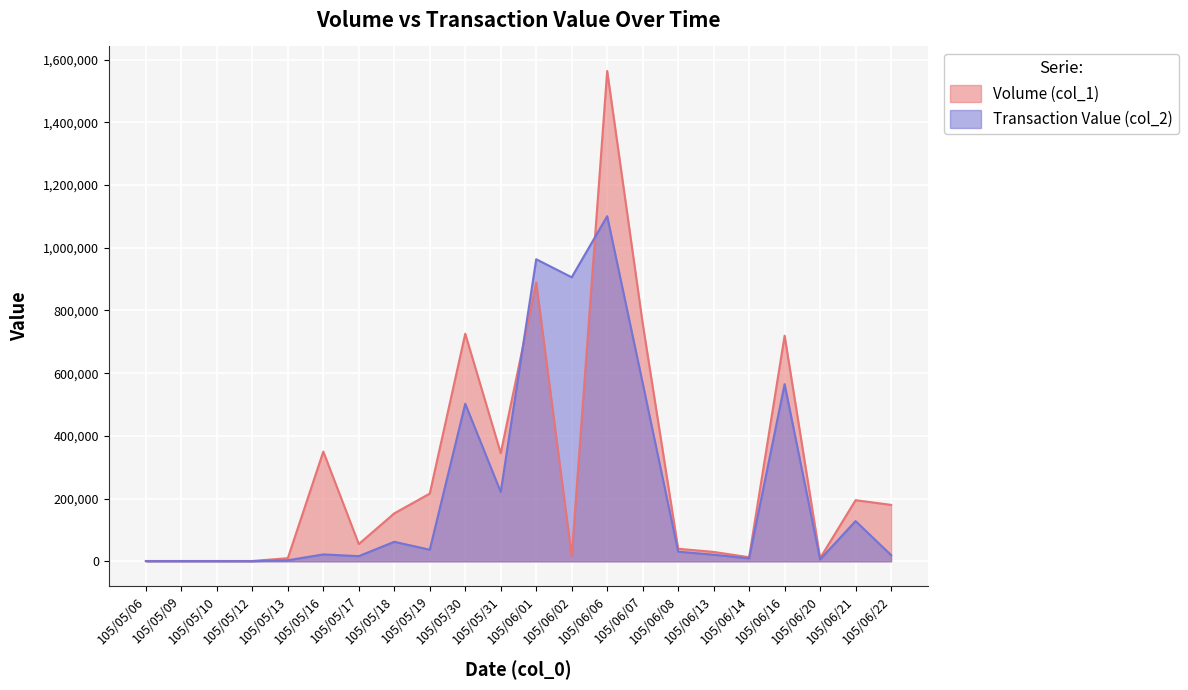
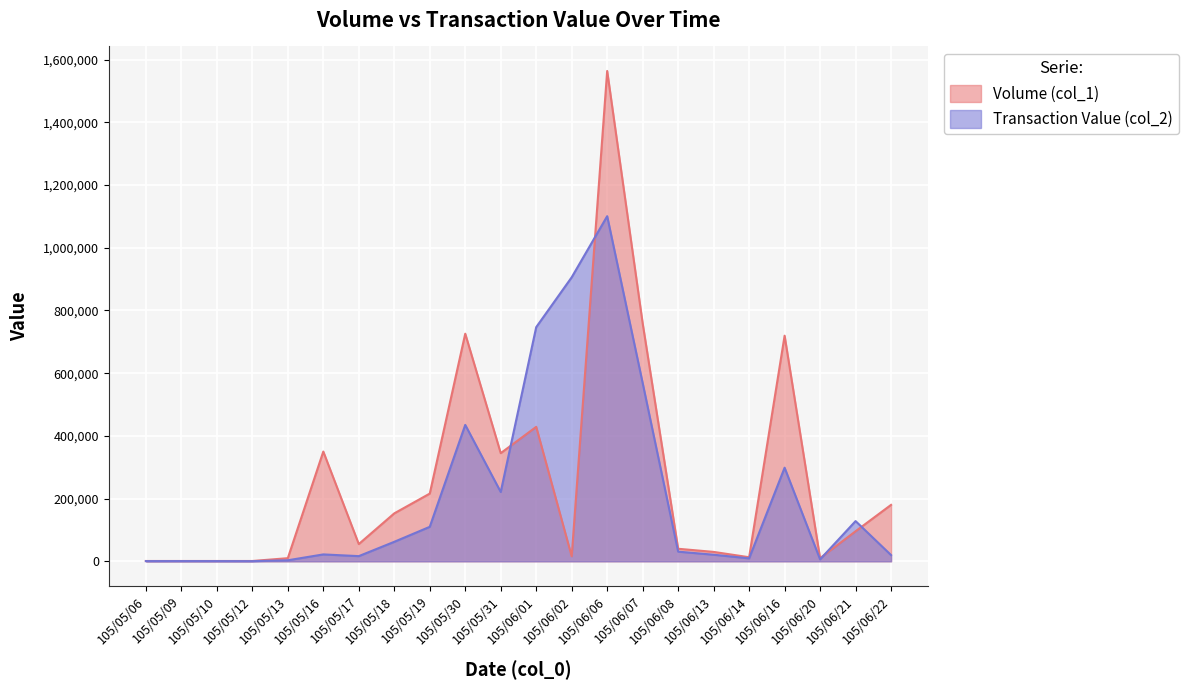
  {
    "Volume (col_1)": {
      "105/05/16": "350,000",
      "105/05/17": "60,000",
      "105/05/18": "150,000",
      "105/05/19": "220,000",
      "105/05/30": "730,000",
      "105/05/31": "350,000",
-     "105/06/01": "890,000",
+     "105/06/01": "430,000",
      "105/06/02": "20,000",
      "105/06/06": "1,560,000",
      "105/06/07": "760,000",
      "105/06/08": "40,000",
      "105/06/13": "30,000",
      "105/06/16": "720,000",
-     "105/06/21": "200,000",
+     "105/06/21": "100,000",
      "105/06/22": "180,000"
    },
    "Transaction Value (col_2)": {
      "105/05/16": "20,000",
      "105/05/17": "20,000",
      "105/05/18": "60,000",
-     "105/05/19": "40,000",
-     "105/05/30": "500,000",
+     "105/05/19": "110,000",
+     "105/05/30": "440,000",
      "105/05/31": "220,000",
-     "105/06/01": "960,000",
+     "105/06/01": "750,000",
      "105/06/02": "910,000",
      "105/06/06": "1,100,000",
      "105/06/07": "570,000",
      "105/06/08": "30,000",
      "105/06/13": "20,000",
-     "105/06/16": "570,000",
+     "105/06/16": "300,000",
      "105/06/21": "130,000",
      "105/06/22": "20,000"
    }
  }
